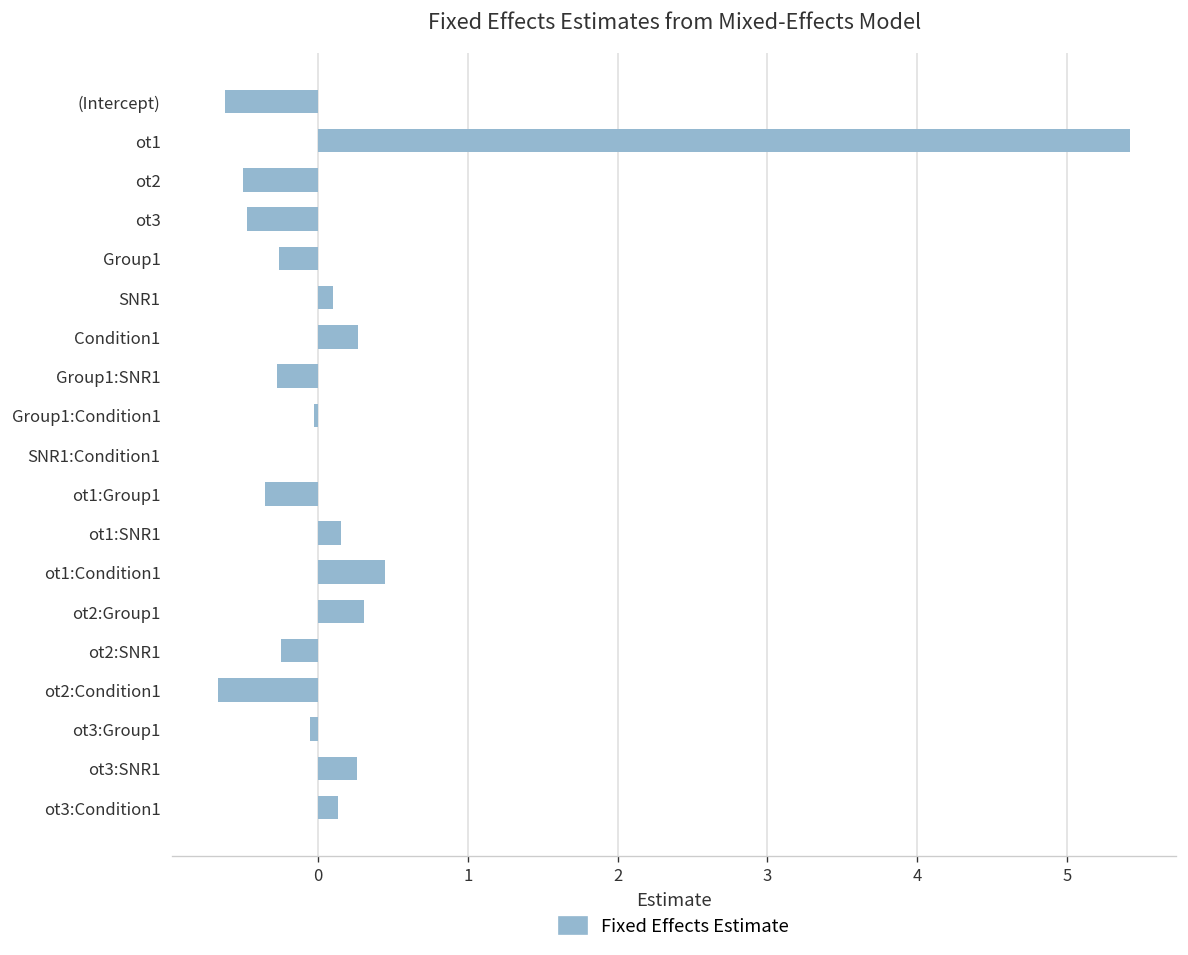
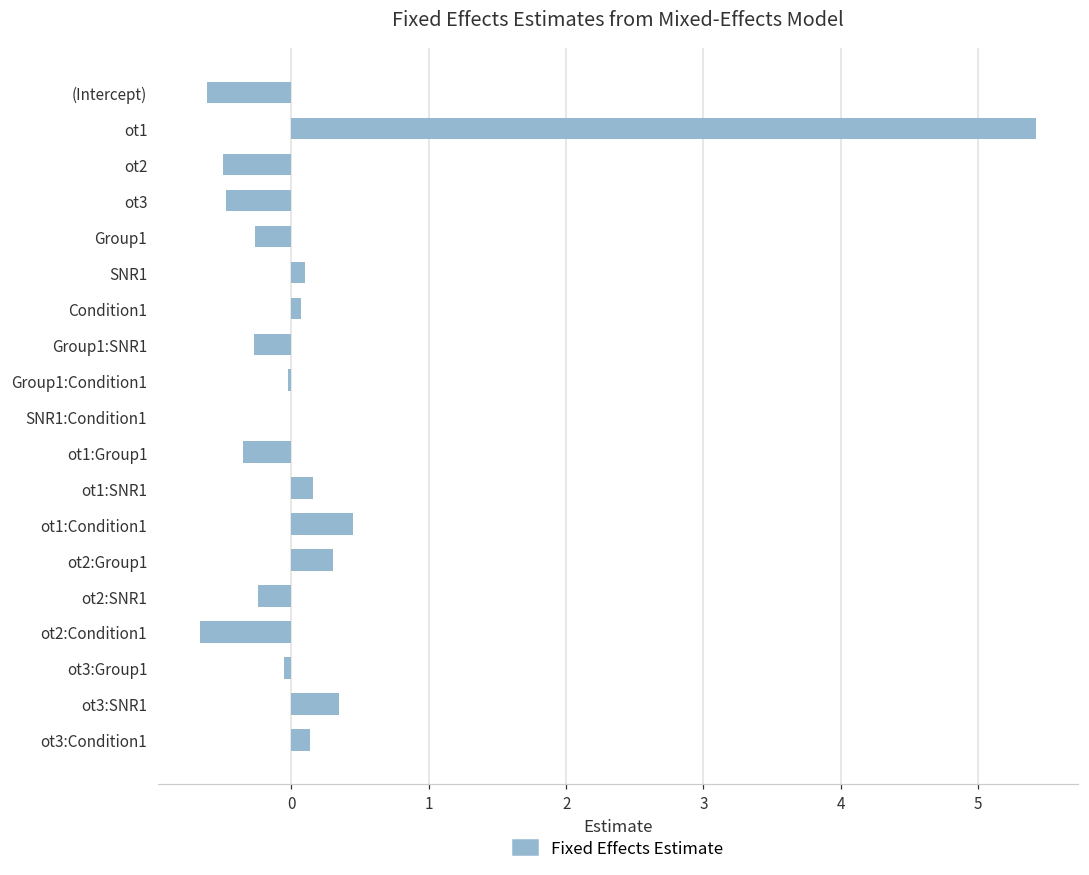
  {
    "(Intercept)": -0.62,
    "ot1": 5.42,
    "ot2": -0.50,
    "ot3": -0.47,
    "Group1": -0.26,
    "SNR1": 0.10,
-   "Condition1": 0.26,
+   "Condition1": 0.07,
    "Group1:SNR1": -0.28,
    "Group1:Condition1": -0.03,
    "ot1:Group1": -0.35,
    "ot1:SNR1": 0.16,
    "ot1:Condition1": 0.45,
    "ot2:Group1": 0.30,
    "ot2:SNR1": -0.25,
    "ot2:Condition1": -0.67,
    "ot3:Group1": -0.05,
-   "ot3:SNR1": 0.26,
+   "ot3:SNR1": 0.35,
    "ot3:Condition1": 0.13
  }
